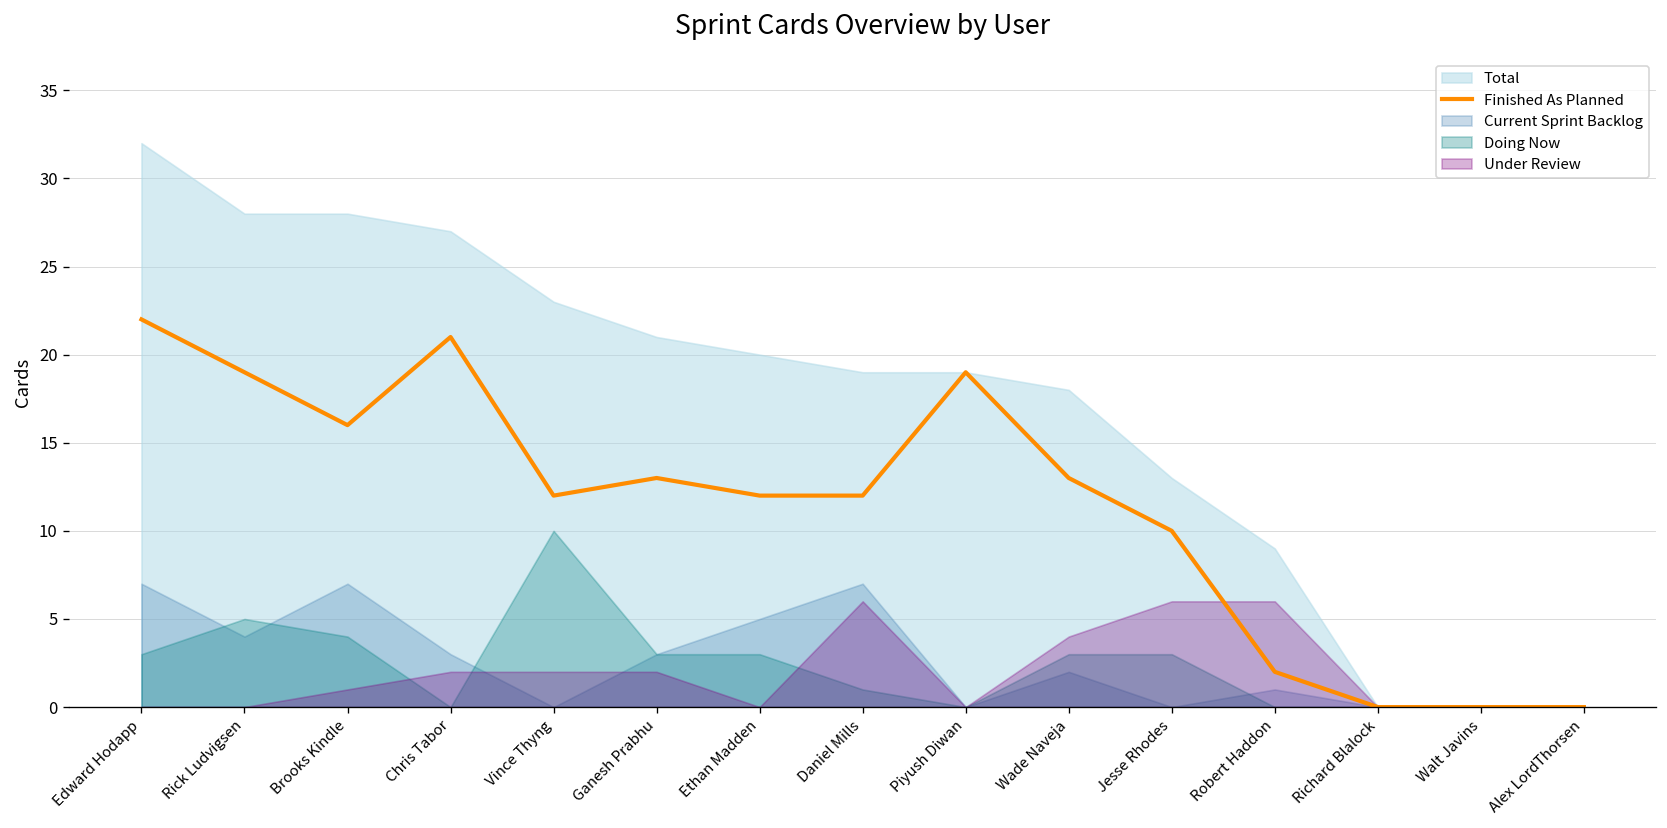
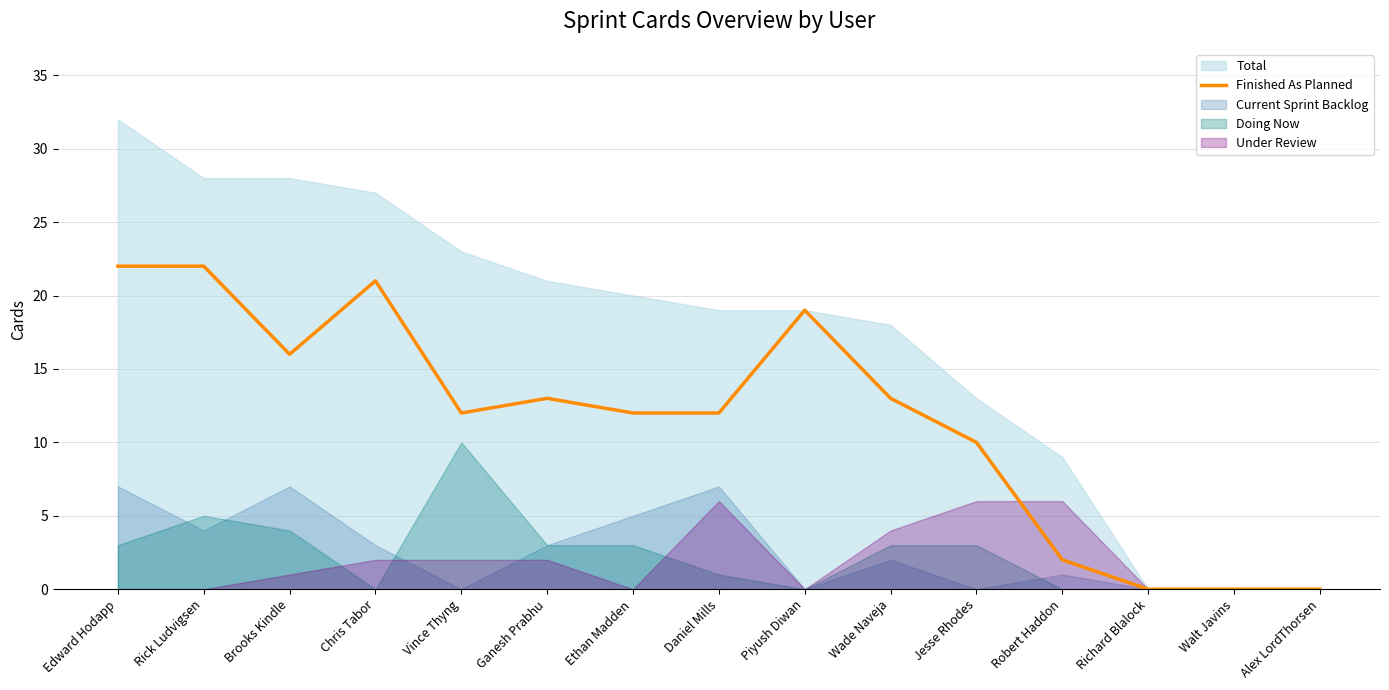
  {
    "Finished As Planned": {
      "Edward Hodapp": 22,
-     "Rick Ludvigsen": 19,
+     "Rick Ludvigsen": 22,
      "Brooks Kindle": 16,
      "Chris Tabor": 21,
      "Vince Thyng": 12,
      "Ganesh Prabhu": 13,
      "Ethan Madden": 12,
      "Daniel Mills": 12,
      "Wade Naveja": 13,
      "Jesse Rhodes": 10,
      "Robert Haddon": 2
    },
    "Under Review": {
      "Edward Hodapp": 0,
      "Rick Ludvigsen": 0,
      "Brooks Kindle": 1,
      "Chris Tabor": 2,
      "Vince Thyng": 2,
      "Ganesh Prabhu": 2,
      "Ethan Madden": 0,
      "Daniel Mills": 6,
      "Wade Naveja": 4,
      "Jesse Rhodes": 6,
      "Robert Haddon": 6
    }
  }
